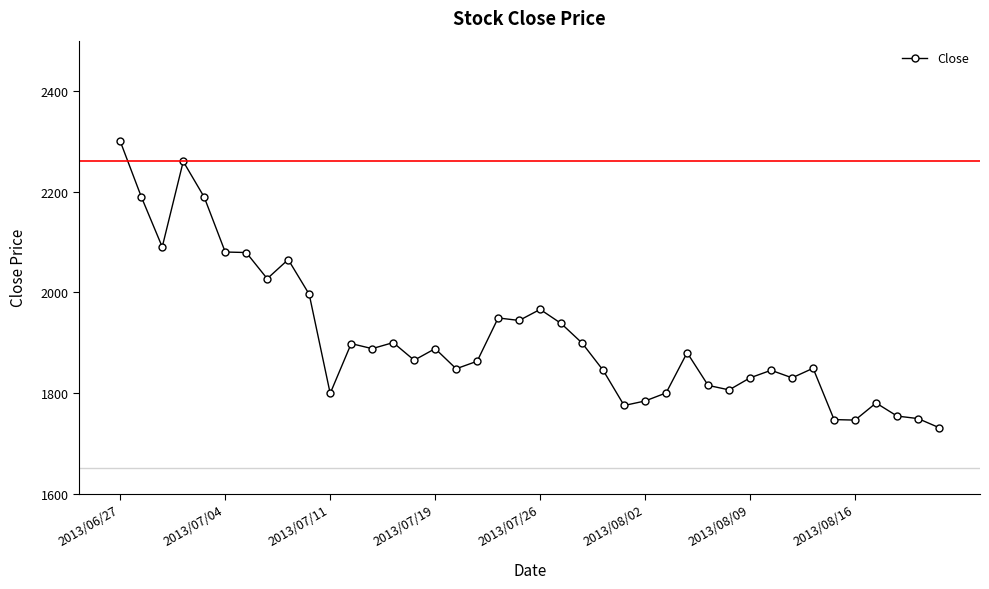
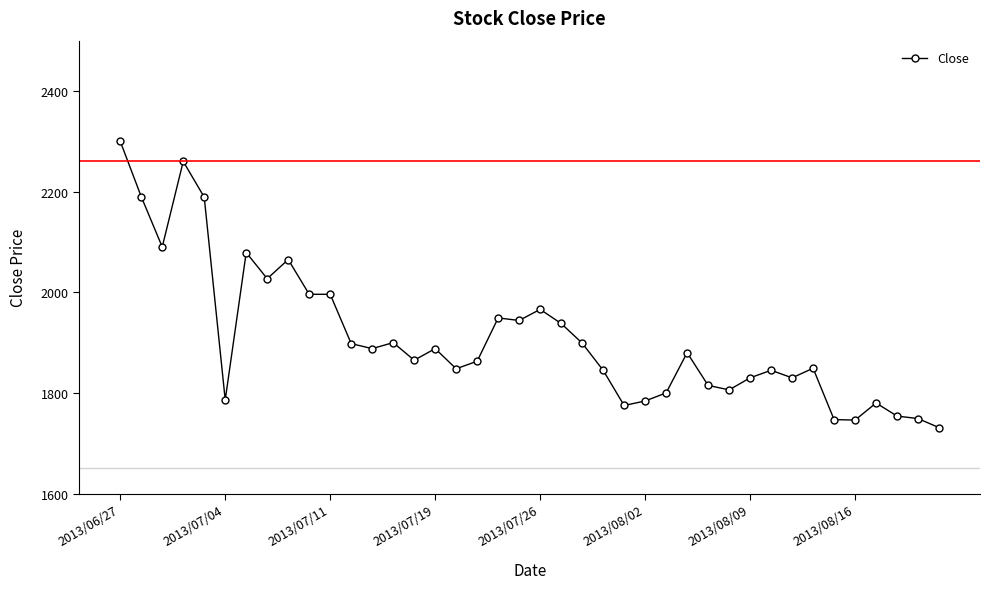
  {
    "2013/06/27": 2300,
-   "2013/07/04": 2080,
-   "2013/07/11": 1800,
+   "2013/07/04": 1790,
+   "2013/07/11": 2000,
    "2013/07/19": 1890,
    "2013/07/26": 1970,
    "2013/08/02": 1780,
    "2013/08/09": 1830,
    "2013/08/16": 1750
  }
